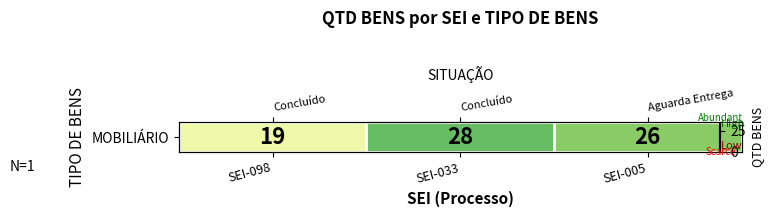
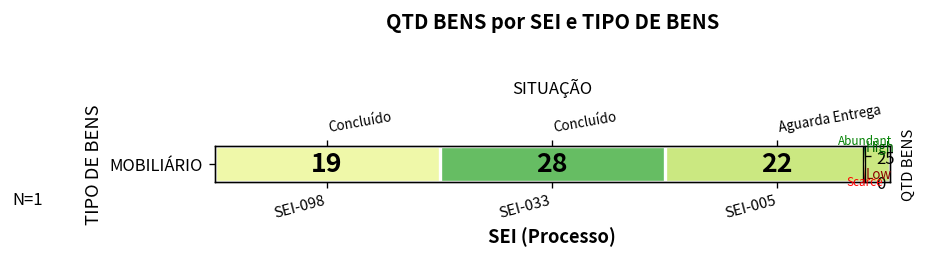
  {
    "MOBILIÁRIO": {
      "SEI-098": 19,
      "SEI-033": 28,
-     "SEI-005": 26
+     "SEI-005": 22
    }
  }
